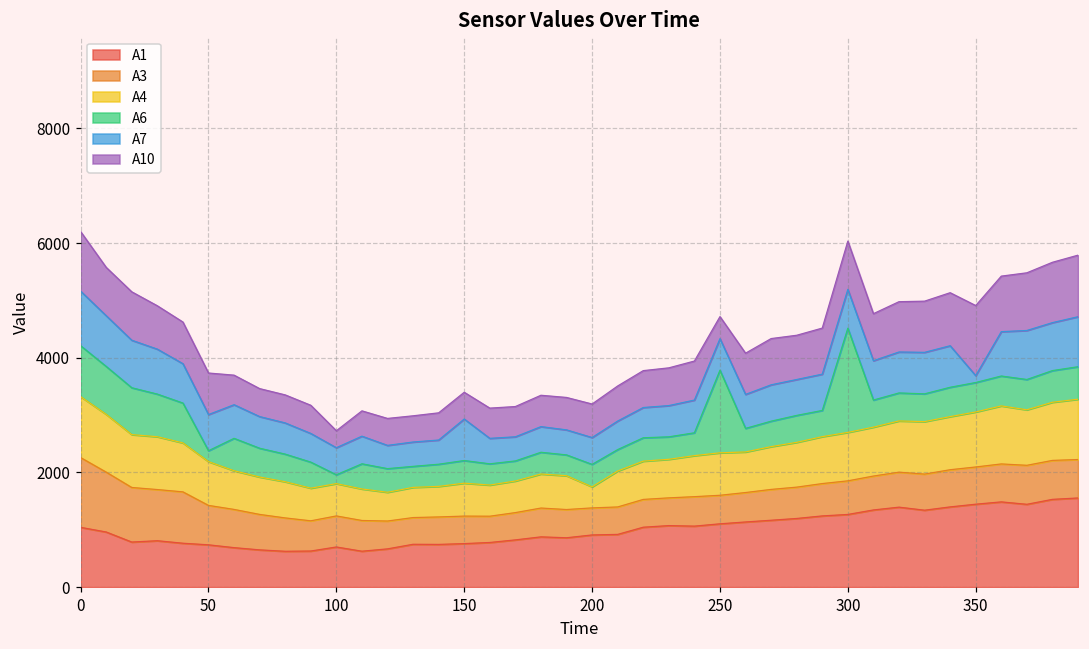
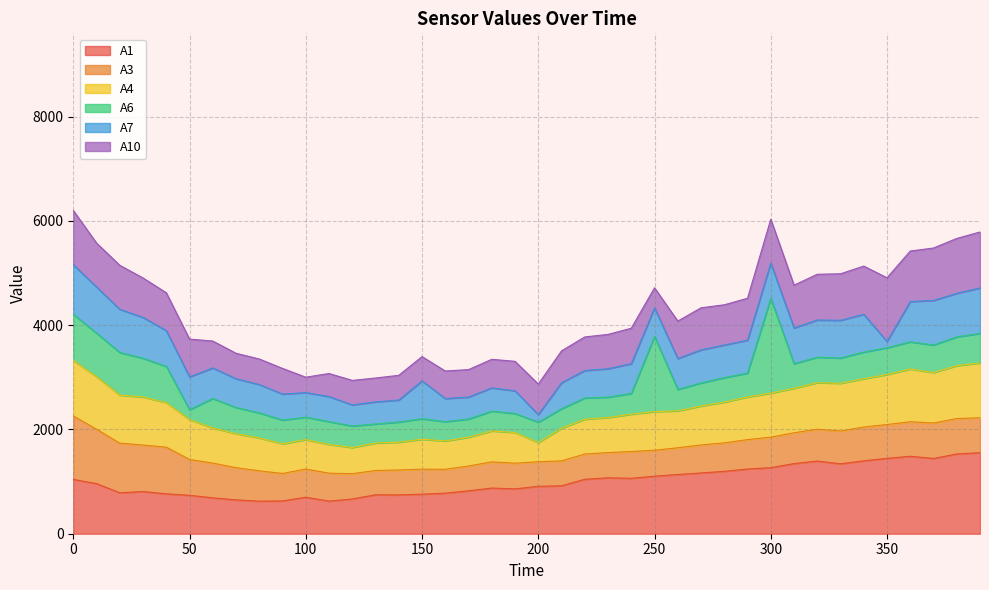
  {
    "A4": {
      "0": 1100,
      "50": 800,
      "100": 600,
      "150": 600,
      "200": 400,
      "250": 700,
      "300": 800,
      "350": 1000
    },
    "A6": {
      "0": 900,
      "50": 200,
-     "100": 200,
+     "100": 400,
      "150": 400,
      "200": 400,
      "250": 1400,
      "300": 1800,
      "350": 500
    },
    "A7": {
      "0": 1000,
      "50": 600,
      "100": 500,
      "150": 700,
-     "200": 500,
+     "200": 100,
      "250": 600,
      "300": 700,
      "350": 100
    },
    "A10": {
      "0": 1000,
      "50": 700,
      "100": 300,
      "150": 500,
      "200": 600,
      "250": 400,
      "300": 800,
      "350": 1200
    }
  }
